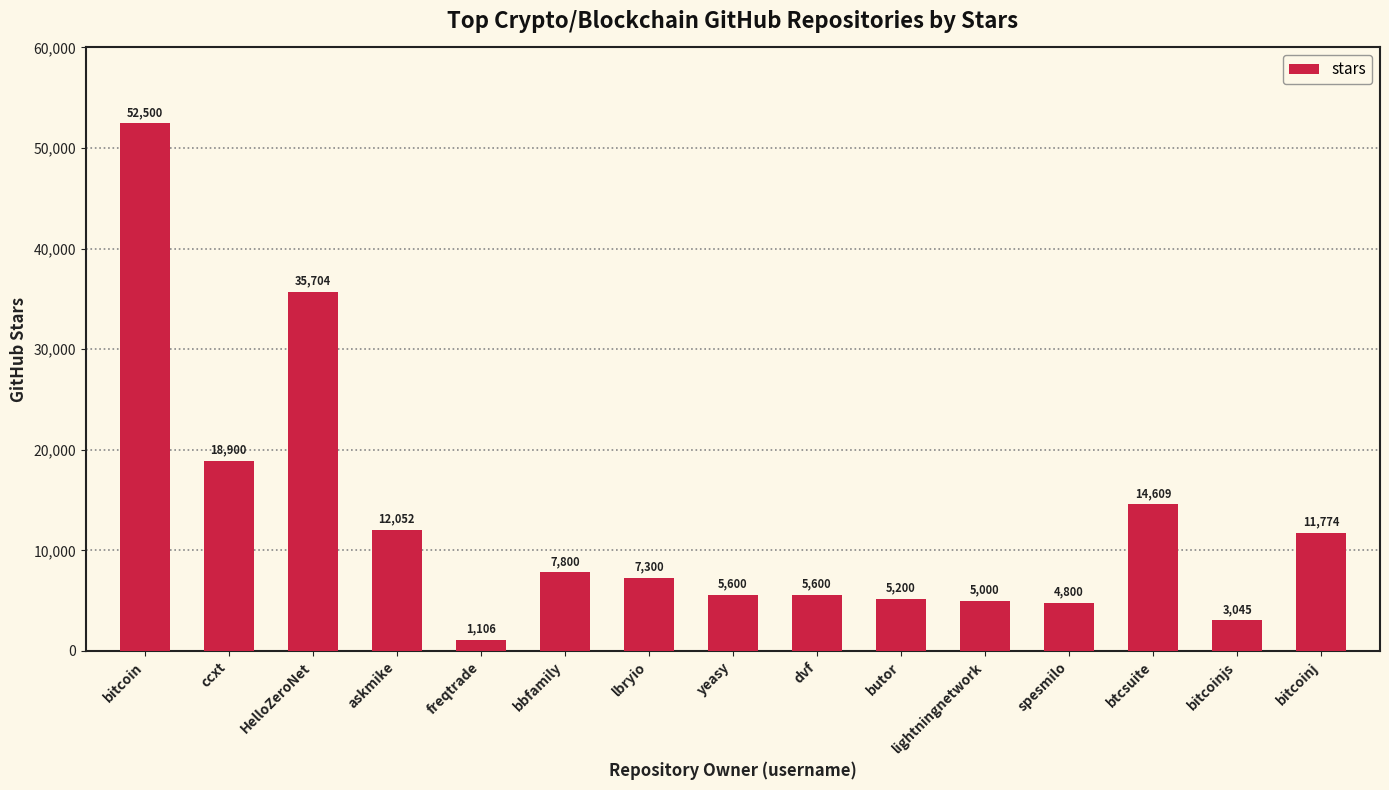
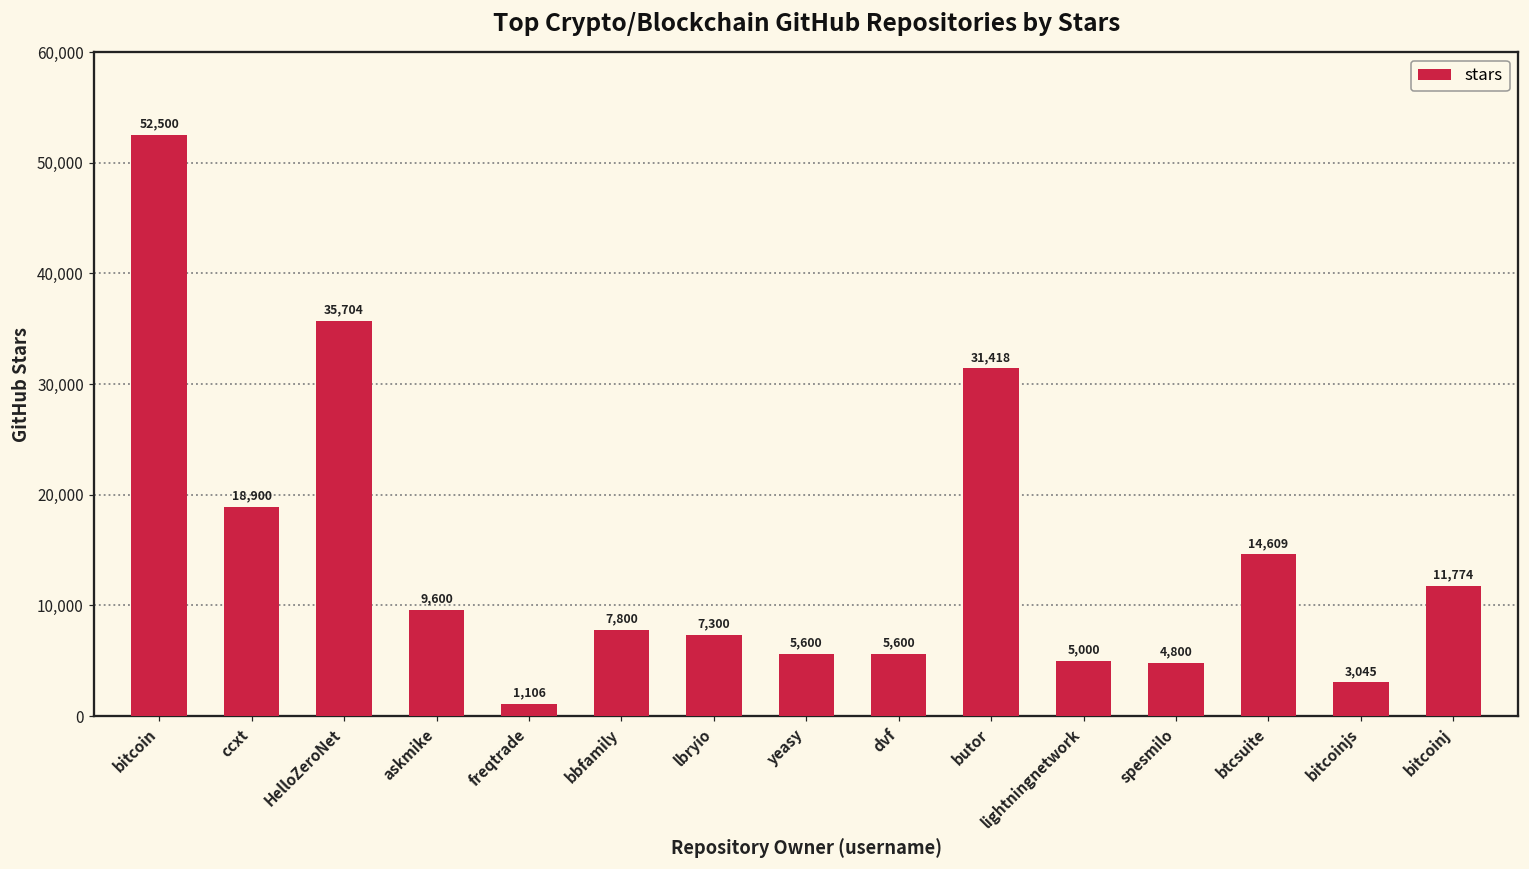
  {
    "bitcoin": "52,500",
    "ccxt": "18,900",
    "HelloZeroNet": "35,704",
-   "askmike": "12,052",
+   "askmike": "9,600",
    "freqtrade": "1,106",
    "bbfamily": "7,800",
    "lbryio": "7,300",
    "yeasy": "5,600",
    "dvf": "5,600",
-   "butor": "5,200",
+   "butor": "31,418",
    "lightningnetwork": "5,000",
    "spesmilo": "4,800",
    "btcsuite": "14,609",
    "bitcoinjs": "3,045",
    "bitcoinj": "11,774"
  }
